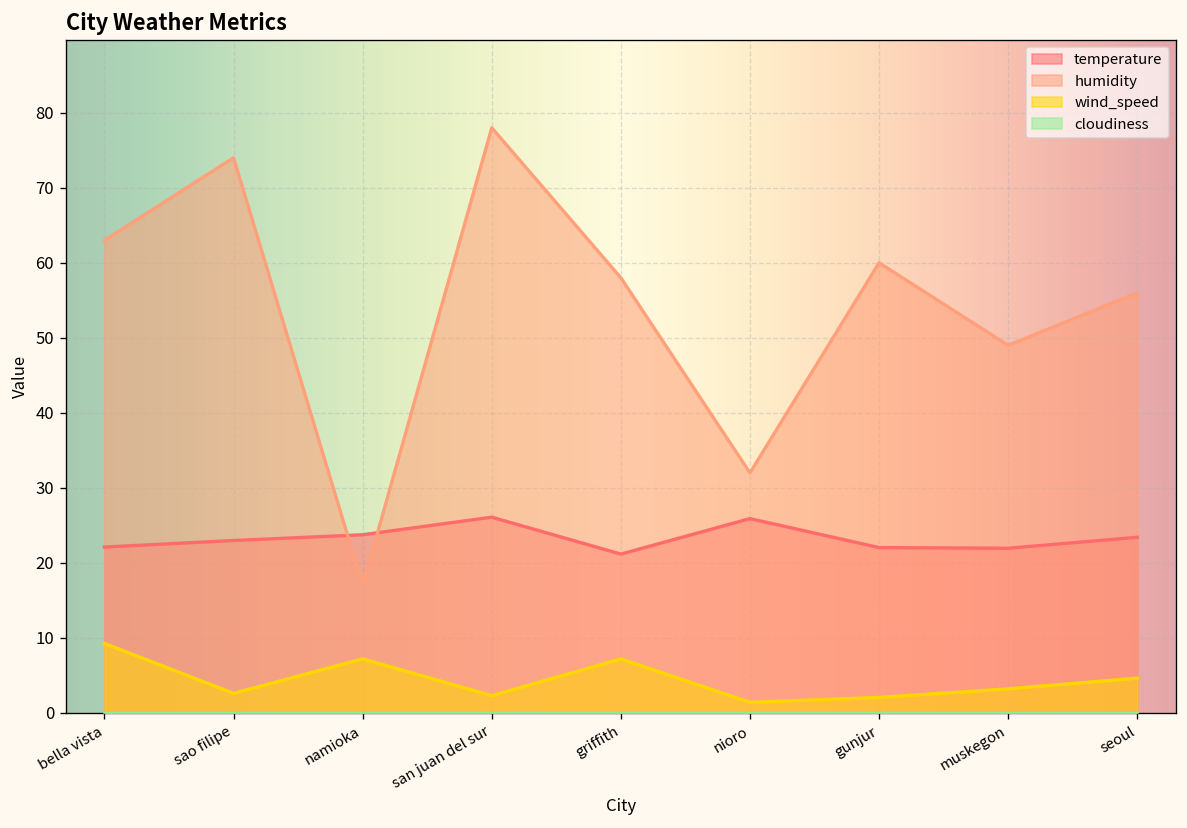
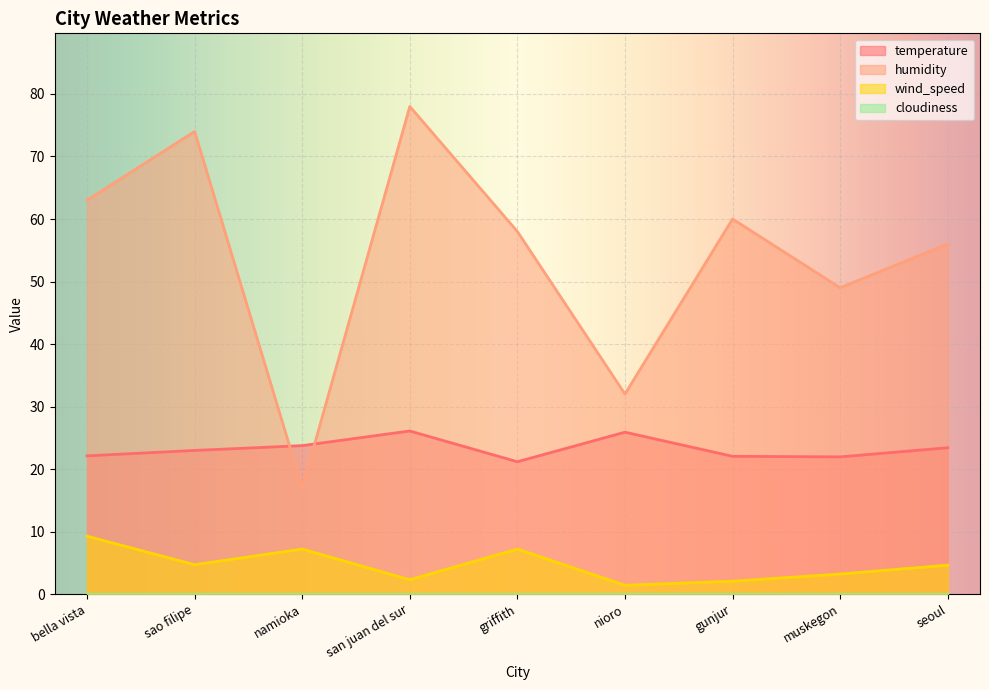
  {
    "wind_speed": {
      "bella vista": 9,
-     "sao filipe": 3,
+     "sao filipe": 5,
      "namioka": 7,
      "san juan del sur": 2,
      "griffith": 7,
      "nioro": 1,
      "gunjur": 2,
      "muskegon": 3,
      "seoul": 5
    },
    "cloudiness": {
      "bella vista": 0,
      "sao filipe": 0,
      "namioka": 0,
      "san juan del sur": 0,
      "griffith": 0,
      "nioro": 0,
      "gunjur": 0,
      "muskegon": 0,
      "seoul": 0
    }
  }
